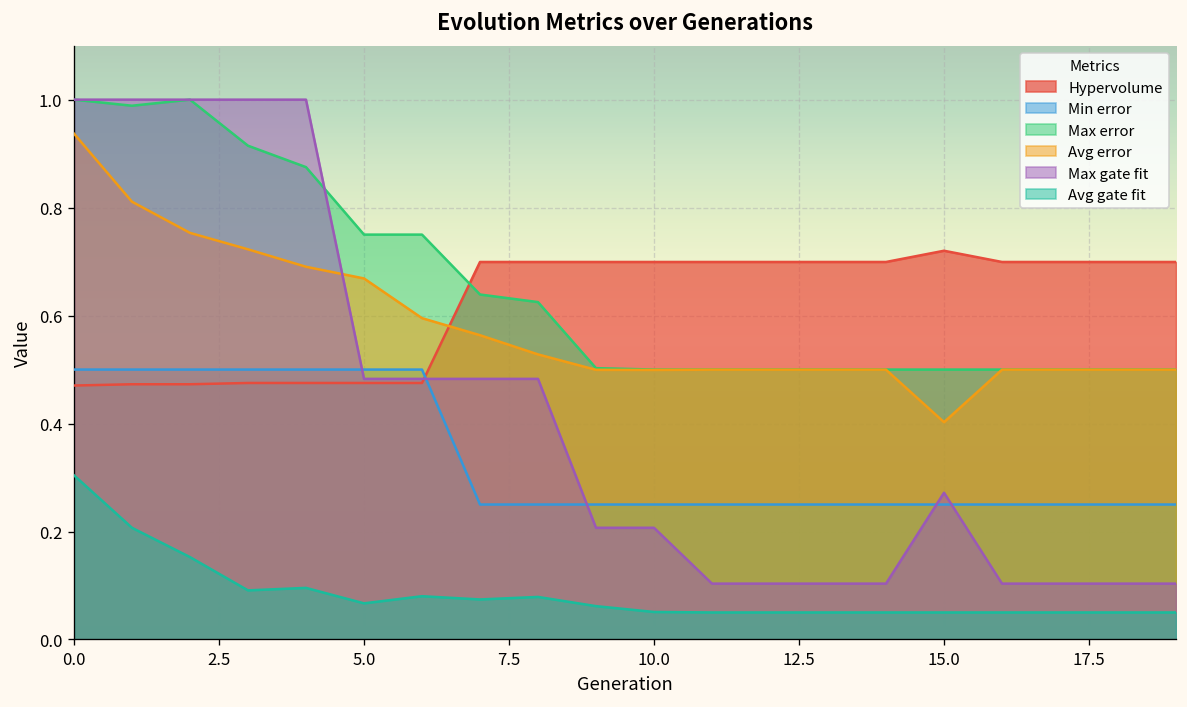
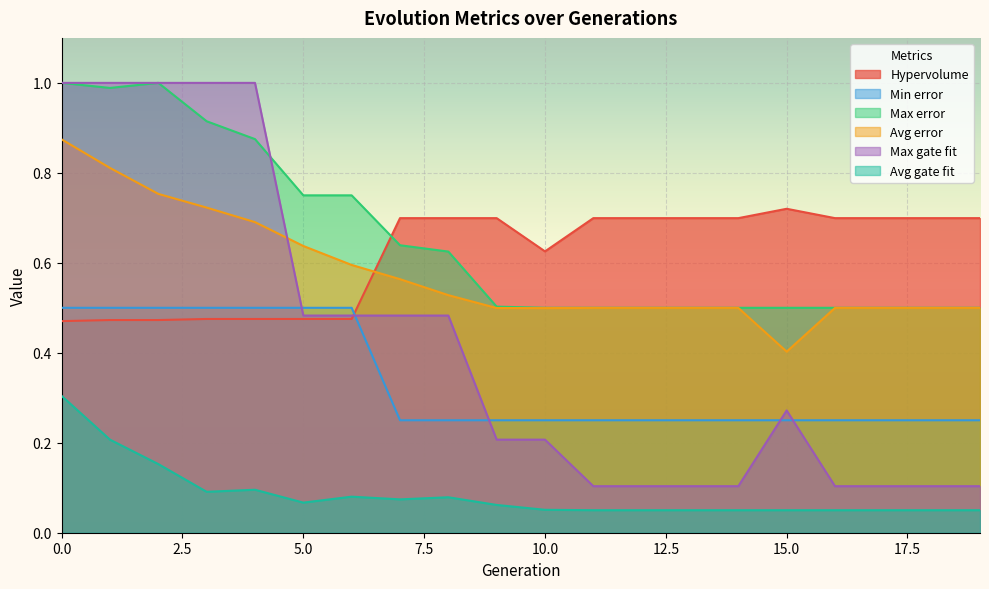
  {
    "Hypervolume": {
      "0.0": 0.47,
      "5.0": 0.48,
-     "10.0": 0.70,
+     "10.0": 0.63,
      "15.0": 0.72
    },
    "Avg error": {
-     "0.0": 0.94,
-     "5.0": 0.67,
+     "0.0": 0.87,
+     "5.0": 0.64,
      "15.0": 0.40
    },
    "Max gate fit": {
      "5.0": 0.48,
      "10.0": 0.21,
      "15.0": 0.27
    }
  }
